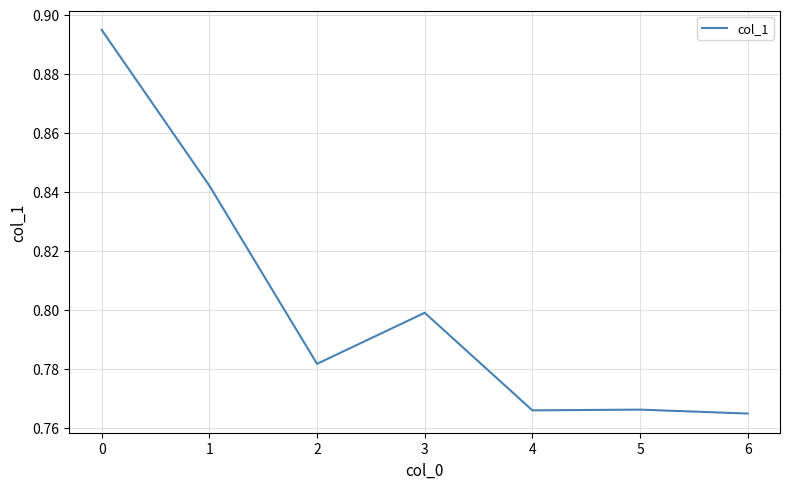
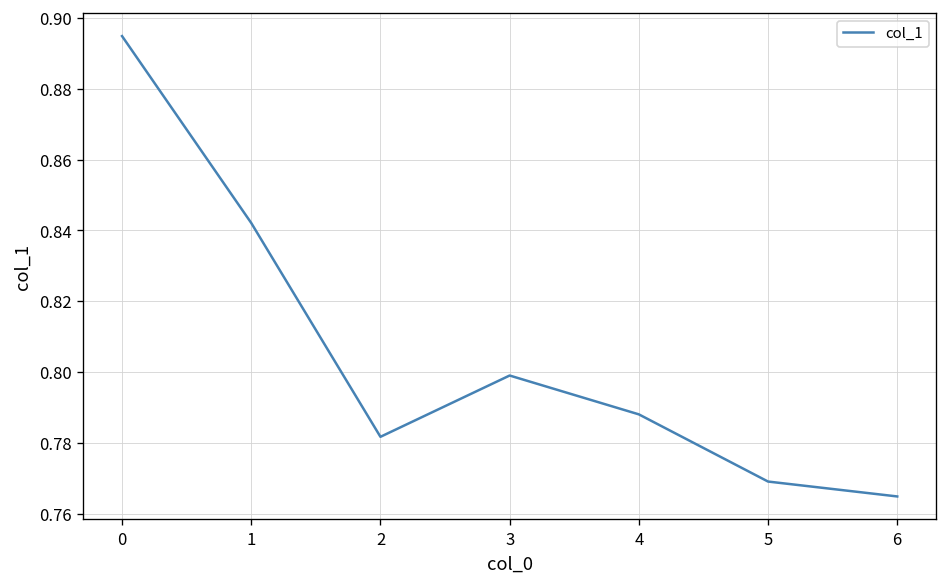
  {
    "0": 0.895,
    "1": 0.842,
    "2": 0.782,
    "3": 0.799,
-   "4": 0.766,
-   "5": 0.766,
+   "4": 0.788,
+   "5": 0.769,
    "6": 0.765
  }
